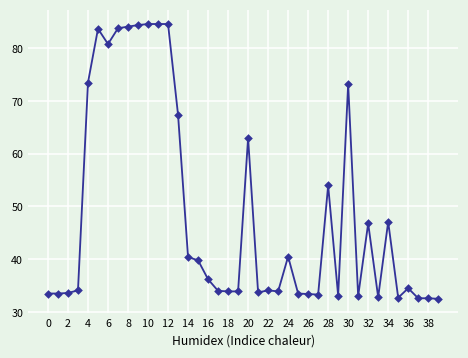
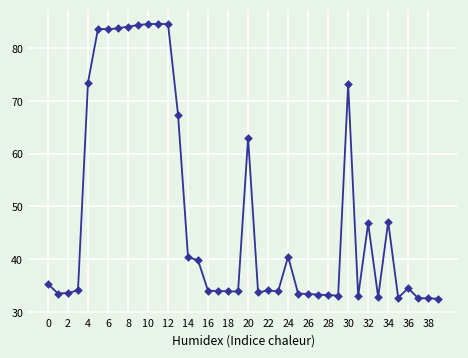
  {
-   "0": 34,
+   "0": 35,
    "2": 34,
    "4": 74,
-   "6": 81,
+   "6": 84,
    "8": 84,
    "10": 85,
    "12": 85,
    "14": 40,
-   "16": 36,
+   "16": 34,
    "18": 34,
    "20": 63,
    "22": 34,
    "24": 41,
    "26": 33,
-   "28": 54,
+   "28": 33,
    "30": 73,
    "32": 47,
    "34": 47,
    "36": 35,
    "38": 33
  }
